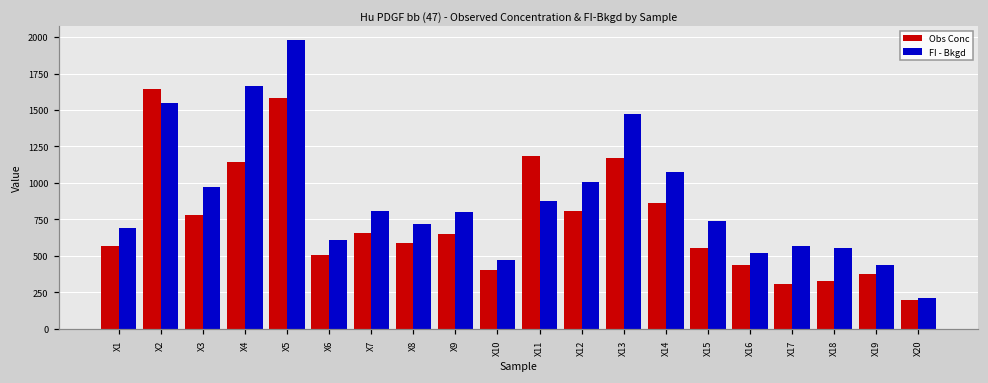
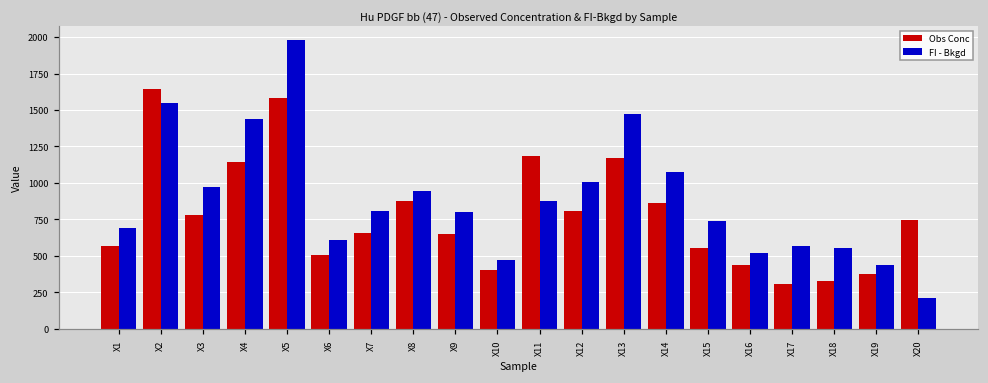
  {
    "Obs Conc": {
      "X1": 570,
      "X2": 1640,
      "X3": 780,
      "X4": 1140,
      "X5": 1580,
      "X6": 510,
      "X7": 650,
-     "X8": 590,
+     "X8": 870,
      "X9": 650,
      "X10": 400,
      "X11": 1190,
      "X12": 800,
      "X13": 1170,
      "X14": 860,
      "X15": 560,
      "X16": 440,
      "X17": 310,
      "X18": 330,
      "X19": 370,
-     "X20": 200
+     "X20": 750
    },
    "FI - Bkgd": {
      "X1": 690,
      "X2": 1550,
      "X3": 970,
-     "X4": 1670,
+     "X4": 1440,
      "X5": 1980,
      "X6": 610,
      "X7": 810,
-     "X8": 720,
+     "X8": 940,
      "X9": 800,
      "X10": 470,
      "X11": 880,
      "X12": 1000,
      "X13": 1470,
      "X14": 1070,
      "X15": 740,
      "X16": 520,
      "X17": 570,
      "X18": 550,
      "X19": 430,
      "X20": 210
    }
  }
